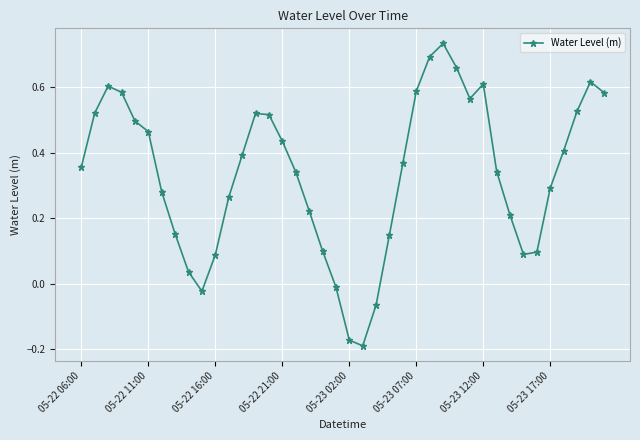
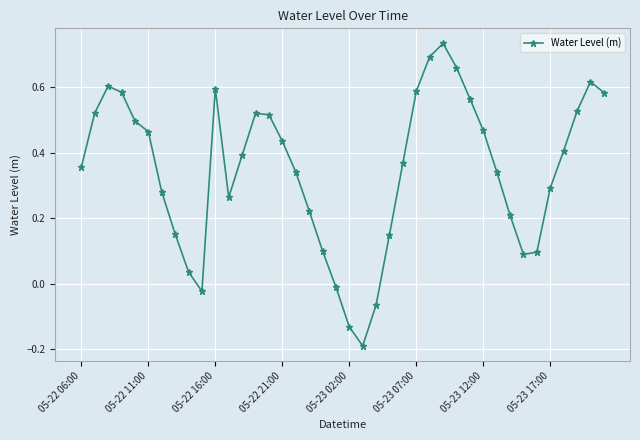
  {
    "05-22 06:00": 0.36,
    "05-22 11:00": 0.46,
-   "05-22 16:00": 0.09,
+   "05-22 16:00": 0.60,
    "05-22 21:00": 0.44,
-   "05-23 02:00": -0.17,
+   "05-23 02:00": -0.13,
    "05-23 07:00": 0.59,
-   "05-23 12:00": 0.61,
+   "05-23 12:00": 0.47,
    "05-23 17:00": 0.29
  }
